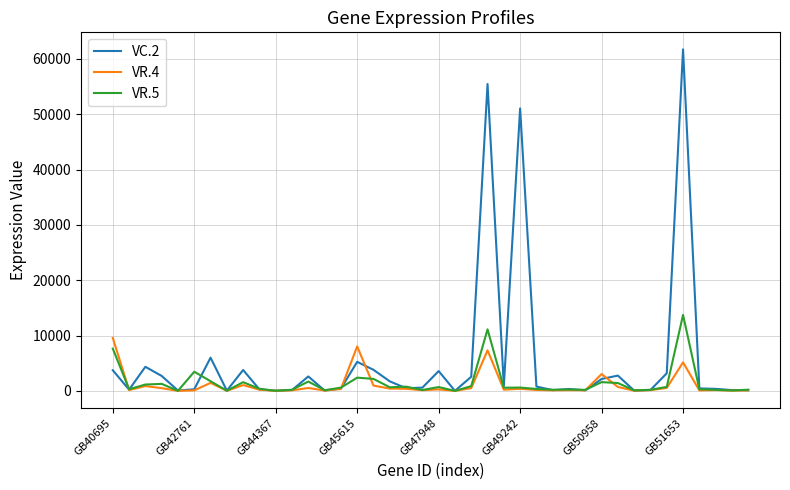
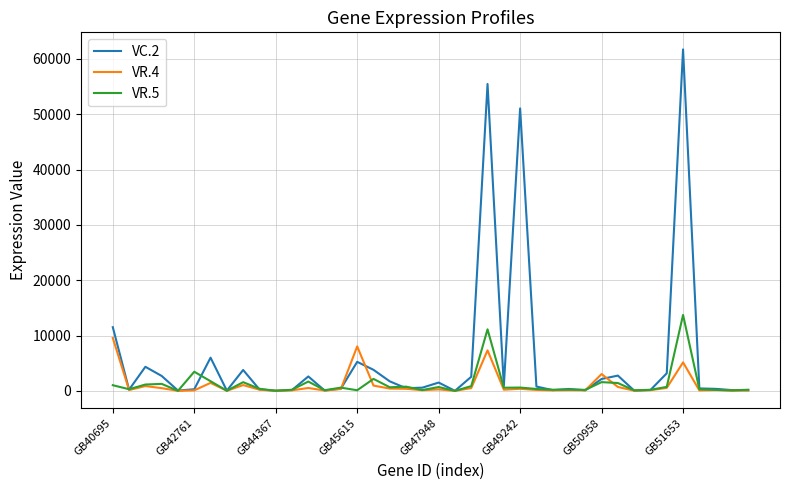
  {
    "VC.2": {
-     "GB40695": 4000,
+     "GB40695": 12000,
      "GB45615": 5000,
-     "GB47948": 4000,
+     "GB47948": 2000,
      "GB49242": 51000,
      "GB50958": 2000,
      "GB51653": 62000
    },
    "VR.4": {
      "GB40695": 10000,
      "GB45615": 8000,
      "GB50958": 3000,
      "GB51653": 5000
    },
    "VR.5": {
-     "GB40695": 8000,
+     "GB40695": 1000,
      "GB42761": 3000,
-     "GB45615": 2000,
+     "GB45615": 0,
      "GB50958": 2000,
      "GB51653": 14000
    }
  }
